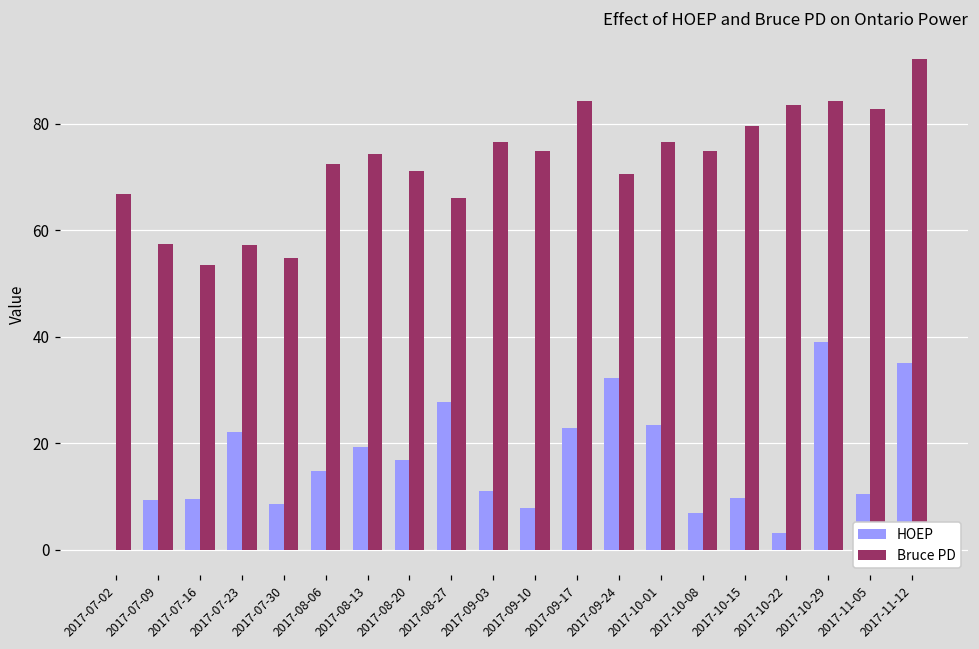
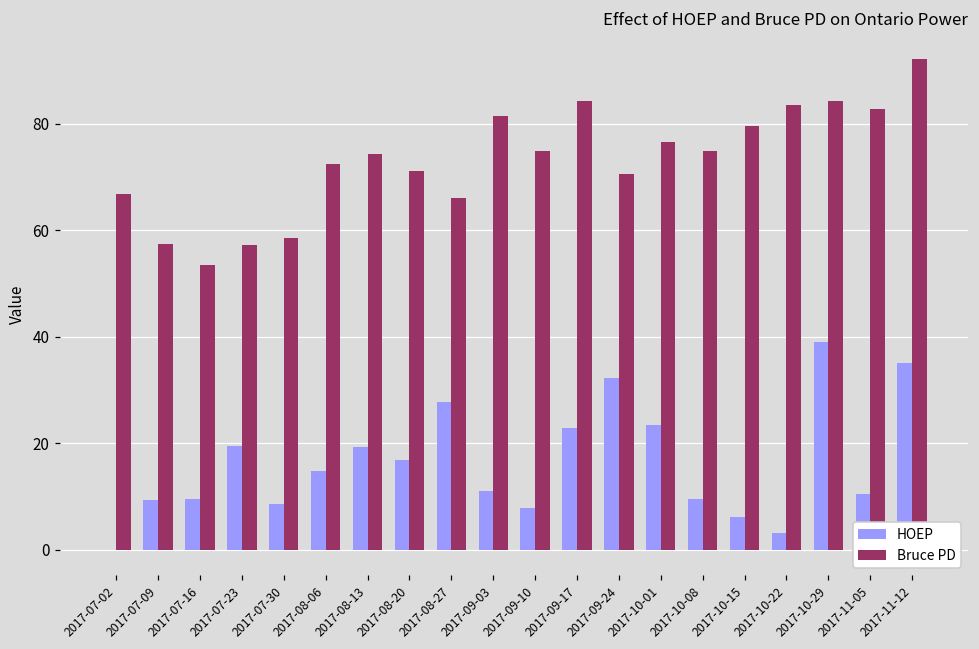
  {
    "HOEP": {
      "2017-07-09": 9,
      "2017-07-16": 9,
-     "2017-07-23": 22,
+     "2017-07-23": 20,
      "2017-07-30": 9,
      "2017-08-06": 15,
      "2017-08-13": 19,
      "2017-08-20": 17,
      "2017-08-27": 28,
      "2017-09-03": 11,
      "2017-09-10": 8,
      "2017-09-17": 23,
      "2017-09-24": 32,
      "2017-10-01": 23,
-     "2017-10-08": 7,
-     "2017-10-15": 10,
+     "2017-10-08": 10,
+     "2017-10-15": 6,
      "2017-10-22": 3,
      "2017-10-29": 39,
      "2017-11-05": 11,
      "2017-11-12": 35
    },
    "Bruce PD": {
      "2017-07-02": 67,
      "2017-07-09": 57,
      "2017-07-16": 53,
      "2017-07-23": 57,
-     "2017-07-30": 55,
+     "2017-07-30": 59,
      "2017-08-06": 73,
      "2017-08-13": 74,
      "2017-08-20": 71,
      "2017-08-27": 66,
-     "2017-09-03": 77,
+     "2017-09-03": 81,
      "2017-09-10": 75,
      "2017-09-17": 84,
      "2017-09-24": 71,
      "2017-10-01": 77,
      "2017-10-08": 75,
      "2017-10-15": 80,
      "2017-10-22": 83,
      "2017-10-29": 84,
      "2017-11-05": 83,
      "2017-11-12": 92
    }
  }
